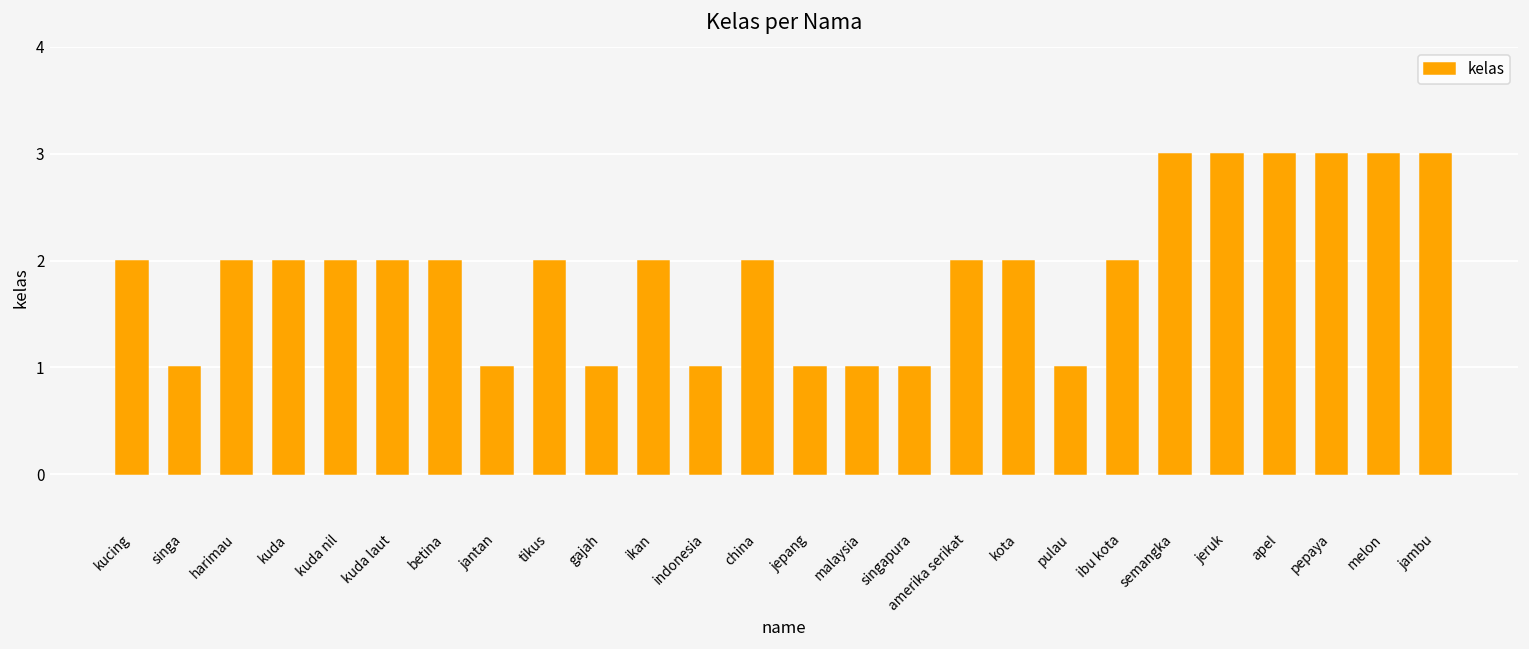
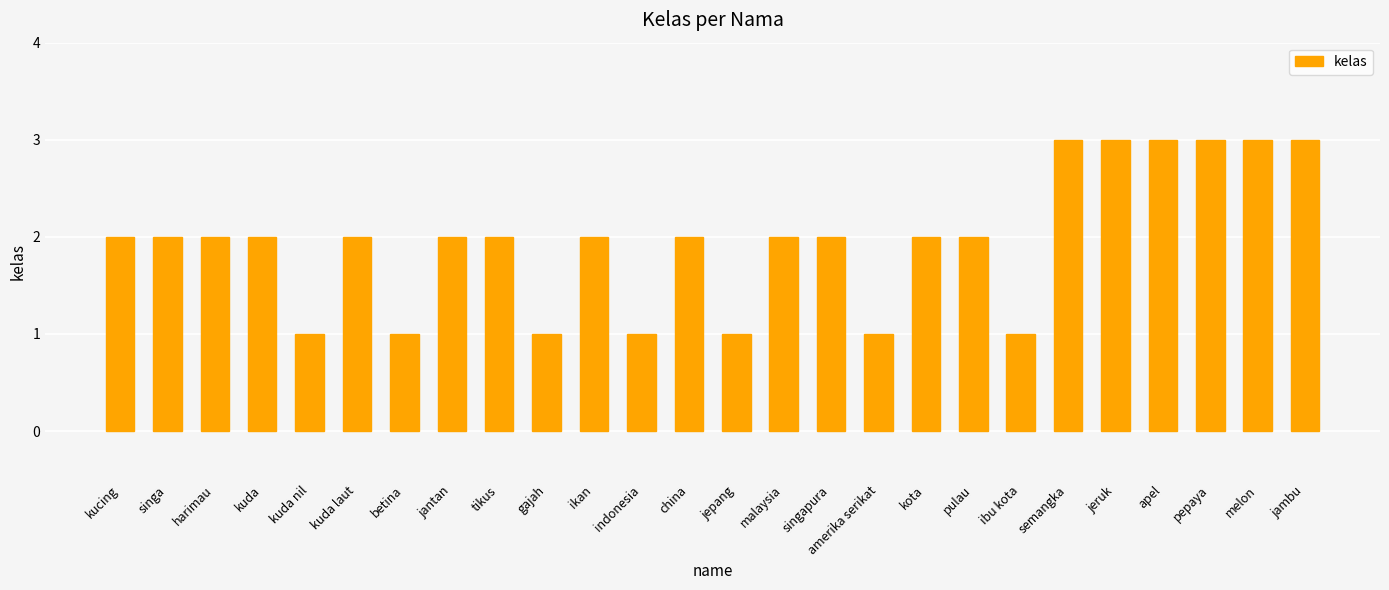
  {
    "kucing": 2,
-   "singa": 1,
+   "singa": 2,
    "harimau": 2,
    "kuda": 2,
-   "kuda nil": 2,
+   "kuda nil": 1,
    "kuda laut": 2,
-   "betina": 2,
-   "jantan": 1,
+   "betina": 1,
+   "jantan": 2,
    "tikus": 2,
    "gajah": 1,
    "ikan": 2,
    "indonesia": 1,
    "china": 2,
    "jepang": 1,
-   "malaysia": 1,
-   "singapura": 1,
-   "amerika serikat": 2,
+   "malaysia": 2,
+   "singapura": 2,
+   "amerika serikat": 1,
    "kota": 2,
-   "pulau": 1,
-   "ibu kota": 2,
+   "pulau": 2,
+   "ibu kota": 1,
    "semangka": 3,
    "jeruk": 3,
    "apel": 3,
    "pepaya": 3,
    "melon": 3,
    "jambu": 3
  }
